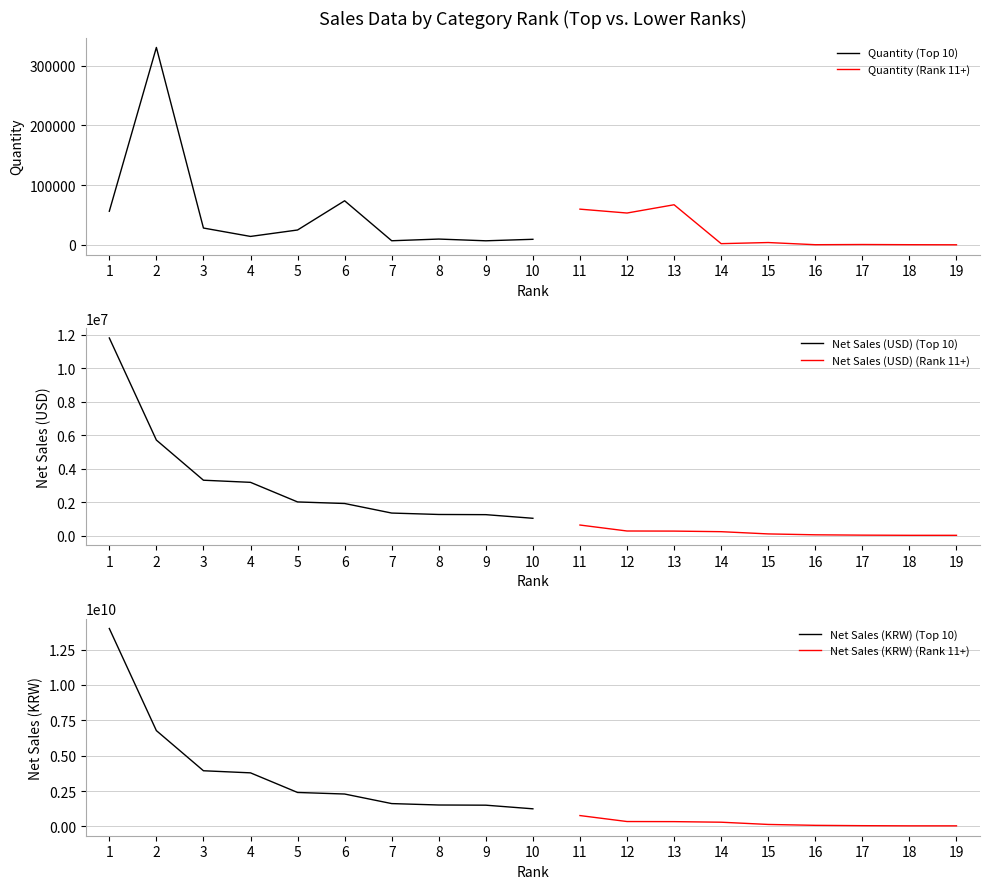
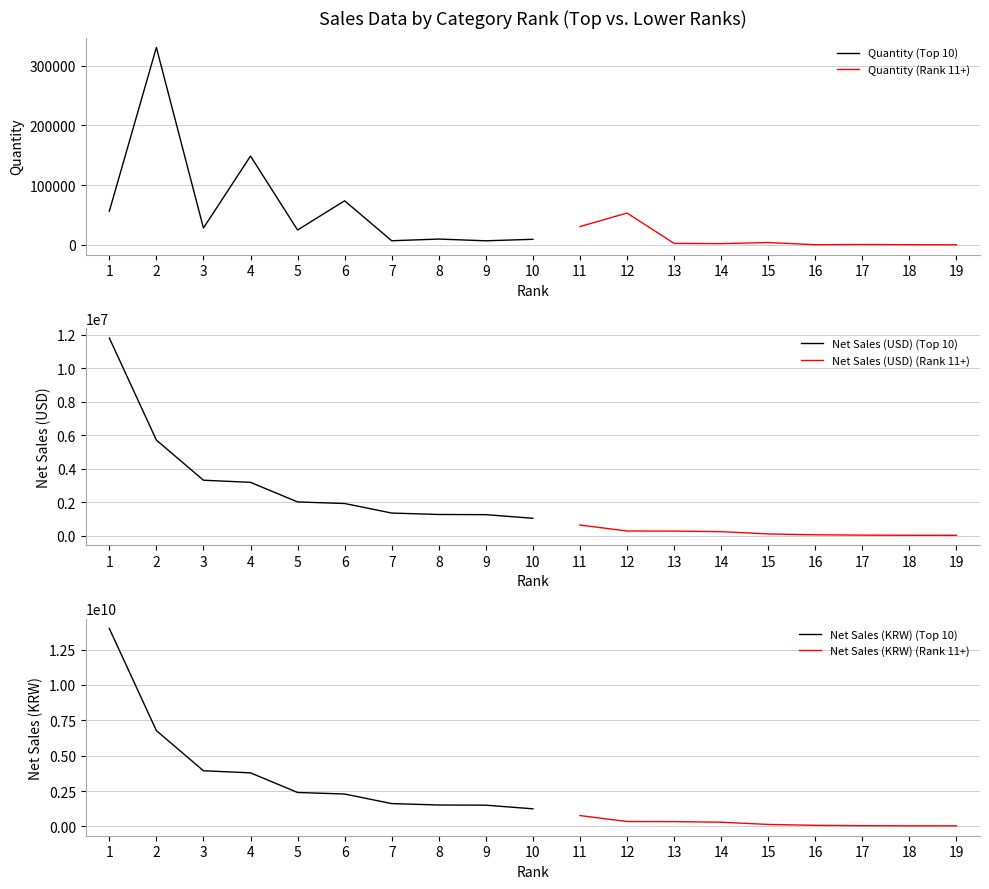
  {
    "Sales Data by Category Rank (Top vs. Lower Ranks)": {
      "Quantity (Top 10)": {
        "1": 60000,
        "2": 330000,
        "3": 30000,
-       "4": 10000,
+       "4": 150000,
        "5": 20000,
        "6": 70000,
        "7": 10000,
        "8": 10000,
        "9": 10000,
        "10": 10000
      },
      "Quantity (Rank 11+)": {
-       "11": 60000,
+       "11": 30000,
        "12": 50000,
-       "13": 70000,
+       "13": 0,
        "14": 0,
        "15": 0,
        "16": 0,
        "17": 0,
        "18": 0,
        "19": 0
      }
    }
  }
